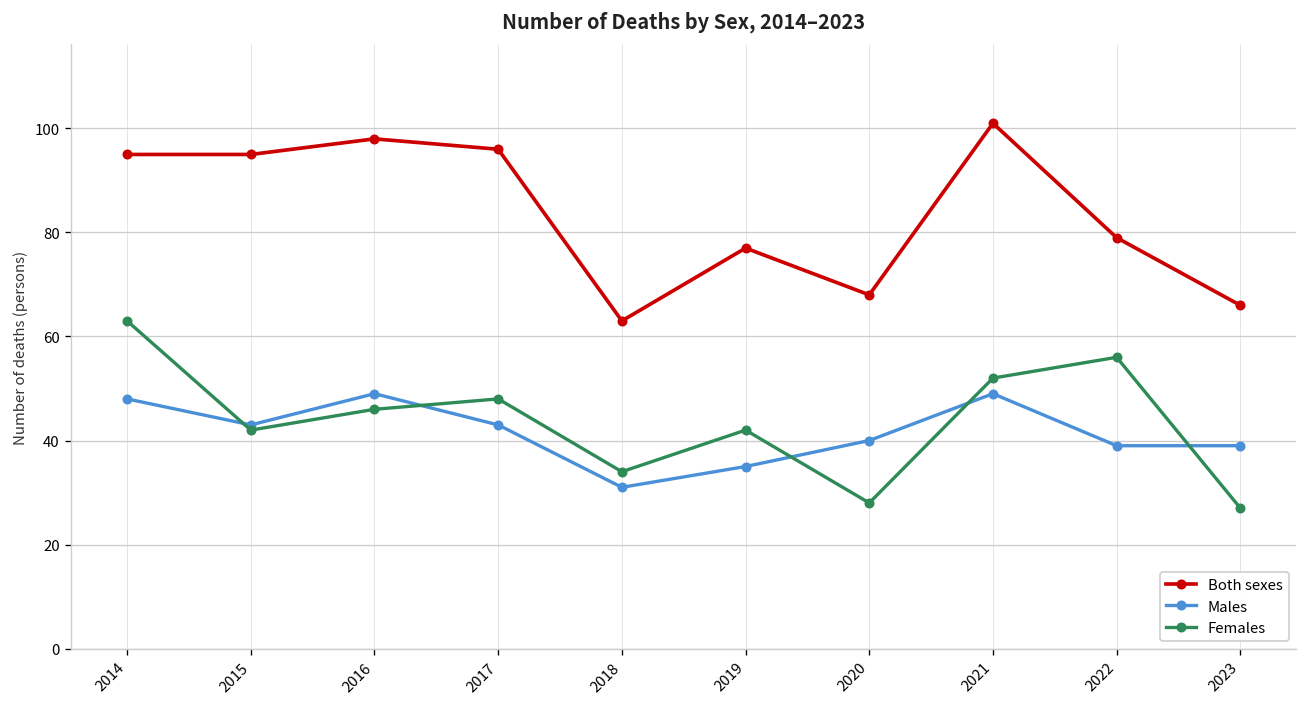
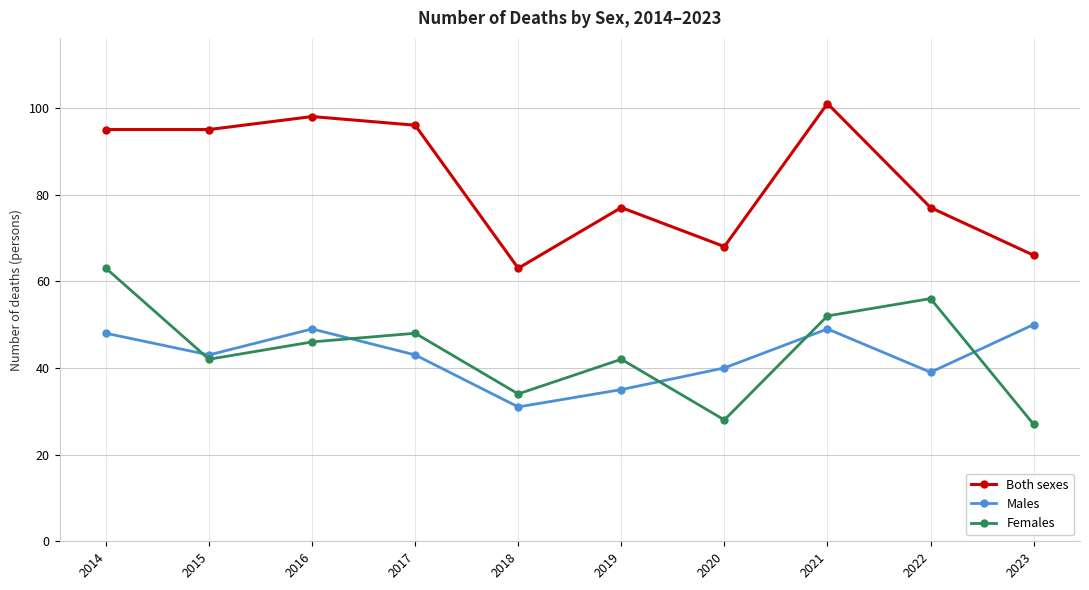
  {
    "Both sexes": {
      "2014": 95,
      "2015": 95,
      "2016": 98,
      "2017": 96,
      "2018": 63,
      "2019": 77,
      "2020": 68,
      "2021": 101,
-     "2022": 79,
+     "2022": 77,
      "2023": 66
    },
    "Males": {
      "2014": 48,
      "2015": 43,
      "2016": 49,
      "2017": 43,
      "2018": 31,
      "2019": 35,
      "2020": 40,
      "2021": 49,
      "2022": 39,
-     "2023": 39
+     "2023": 50
    },
    "Females": {
      "2014": 63,
      "2015": 42,
      "2016": 46,
      "2017": 48,
      "2018": 34,
      "2019": 42,
      "2020": 28,
      "2021": 52,
      "2022": 56,
      "2023": 27
    }
  }
